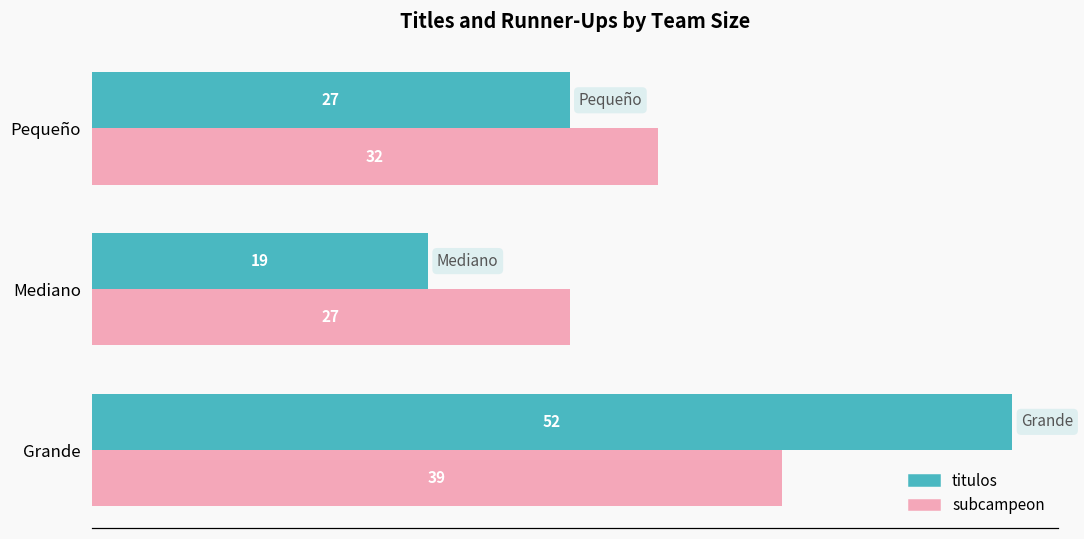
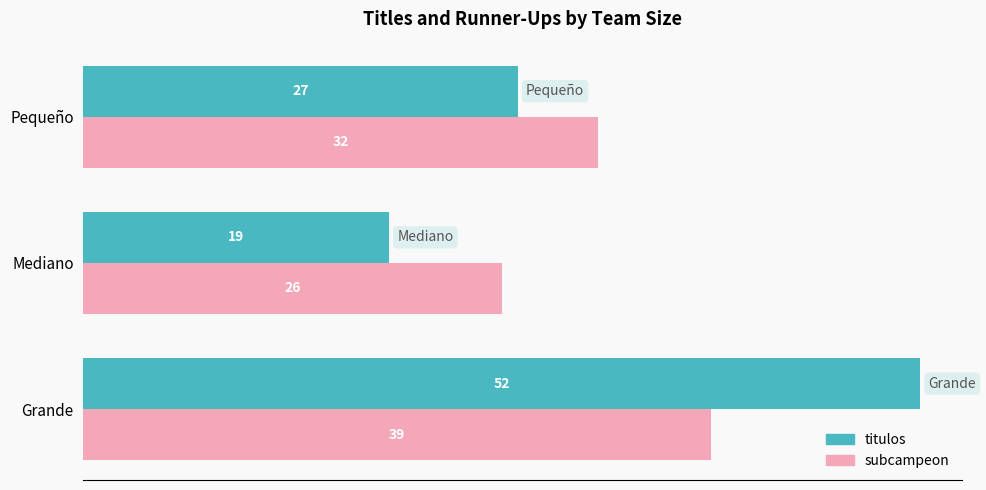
  {
    "titulos": {
      "Pequeño": 27,
      "Mediano": 19,
      "Grande": 52
    },
    "subcampeon": {
      "Pequeño": 32,
-     "Mediano": 27,
+     "Mediano": 26,
      "Grande": 39
    }
  }
